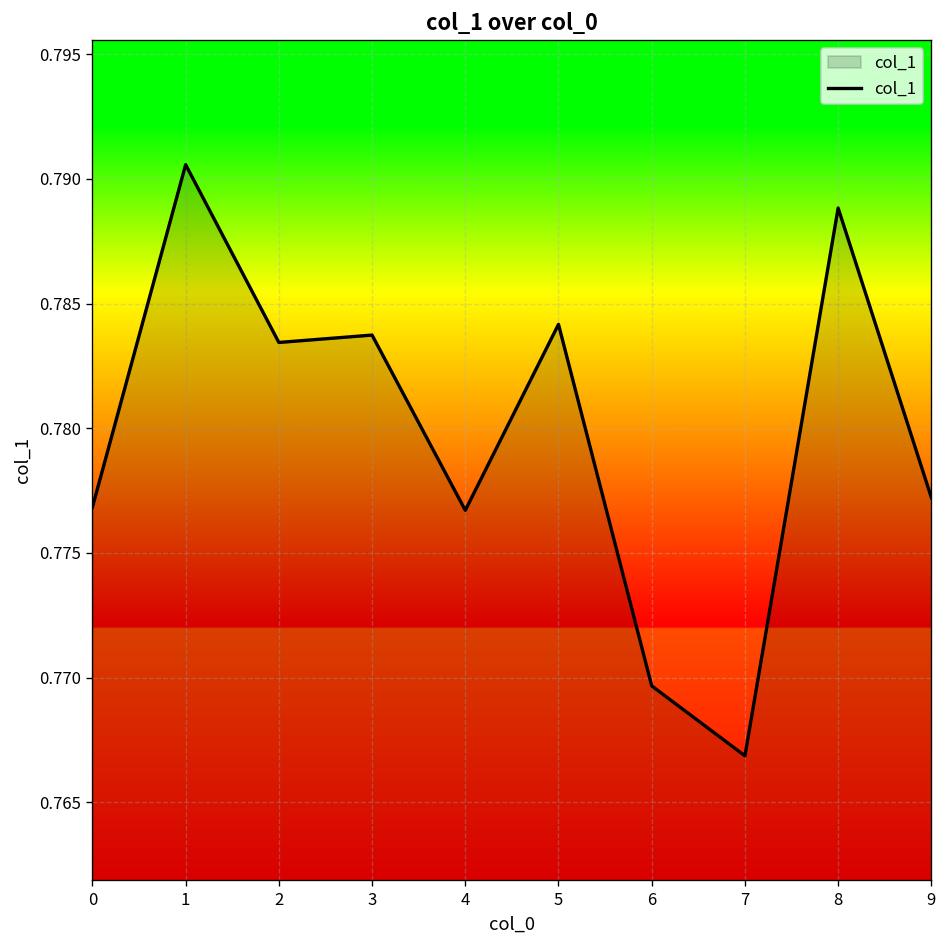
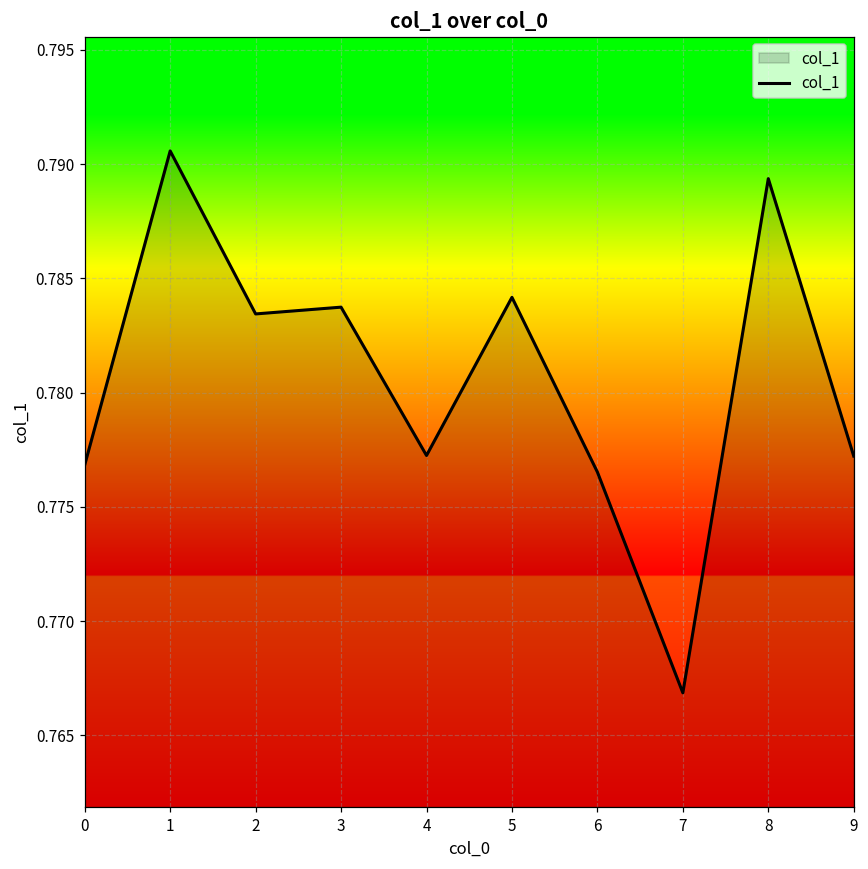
  {
    "0": 0.7768,
    "1": 0.7906,
    "2": 0.7834,
    "3": 0.7837,
-   "4": 0.7767,
+   "4": 0.7772,
    "5": 0.7842,
-   "6": 0.7697,
+   "6": 0.7765,
    "7": 0.7669,
-   "8": 0.7888,
+   "8": 0.7894,
    "9": 0.7772
  }
